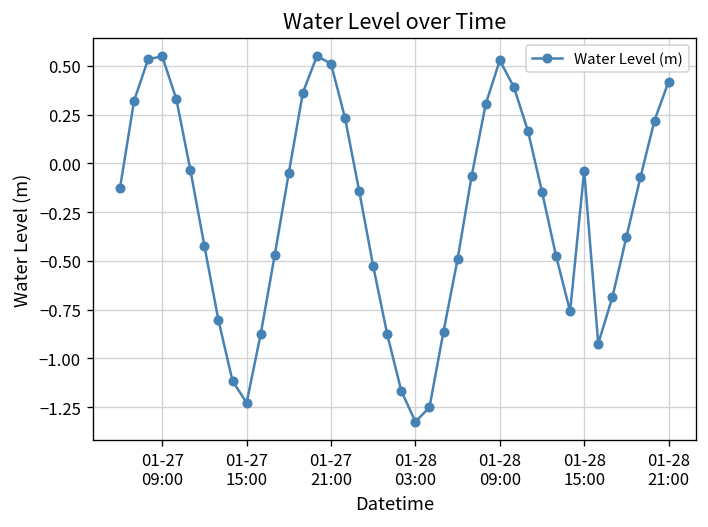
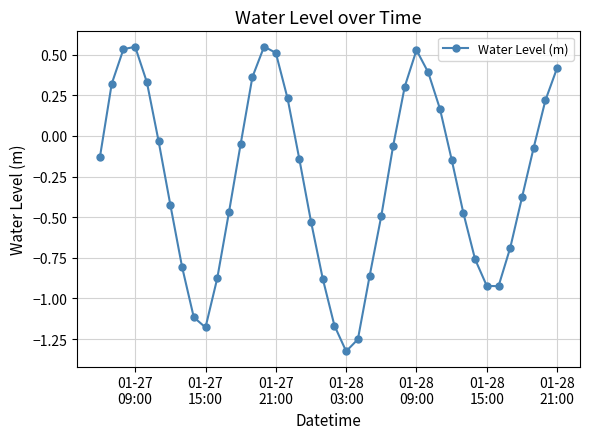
  {
    "01-27 09:00": 0.55,
-   "01-27 15:00": -1.23,
+   "01-27 15:00": -1.18,
    "01-27 21:00": 0.51,
    "01-28 03:00": -1.33,
    "01-28 09:00": 0.53,
-   "01-28 15:00": -0.04,
+   "01-28 15:00": -0.92,
    "01-28 21:00": 0.42
  }
